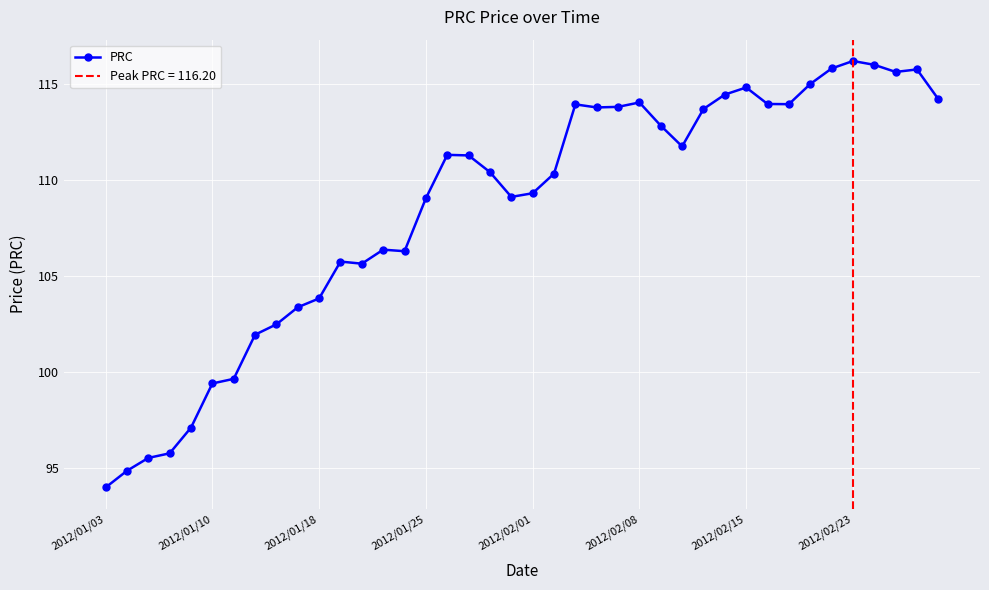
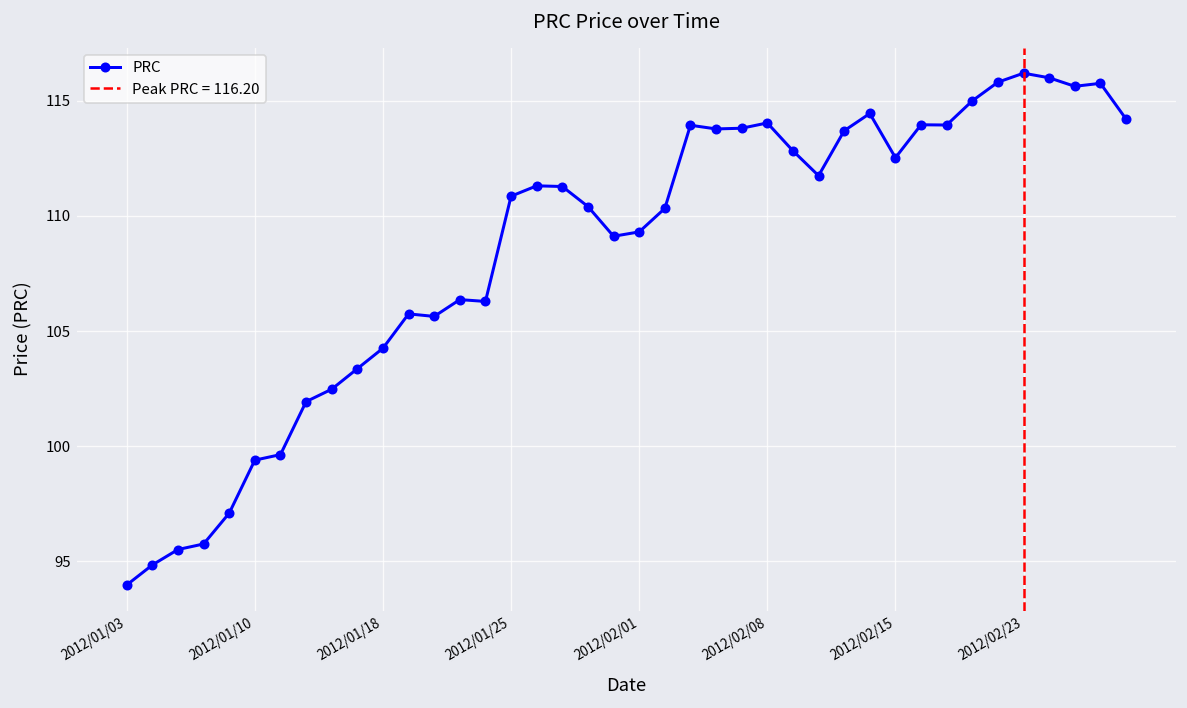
  {
    "2012/01/03": 94.0,
    "2012/01/10": 99.4,
-   "2012/01/18": 103.8,
-   "2012/01/25": 109.1,
+   "2012/01/18": 104.3,
+   "2012/01/25": 110.9,
    "2012/02/01": 109.3,
    "2012/02/08": 114.0,
-   "2012/02/15": 114.8,
+   "2012/02/15": 112.5,
    "2012/02/23": 116.2
  }
